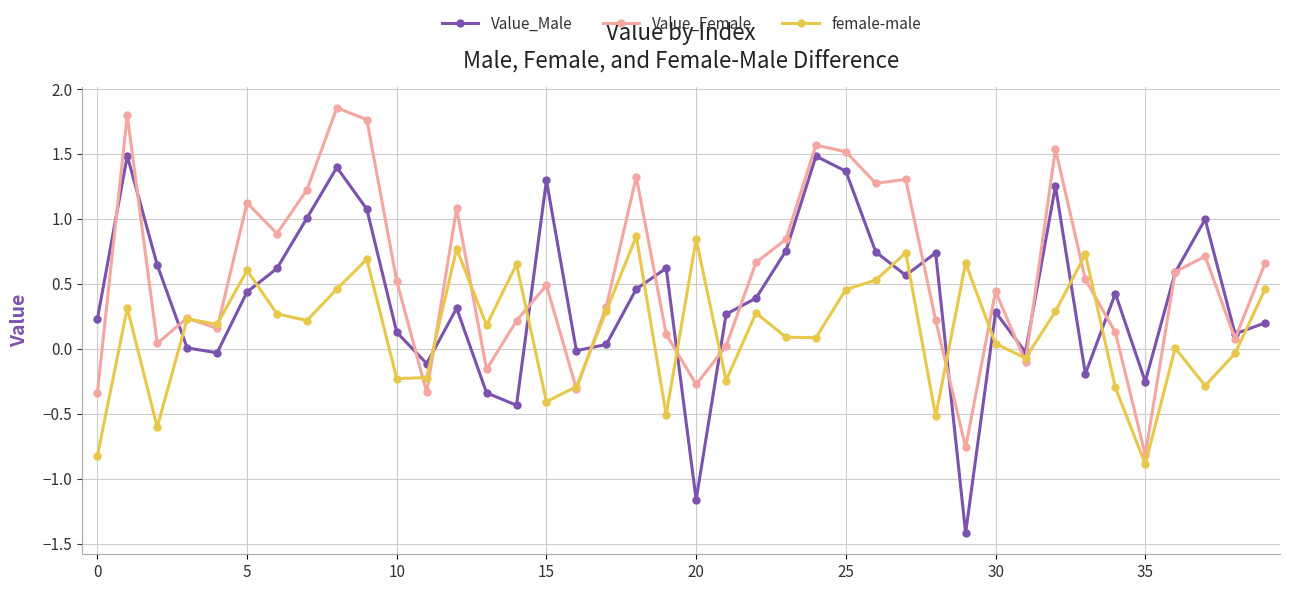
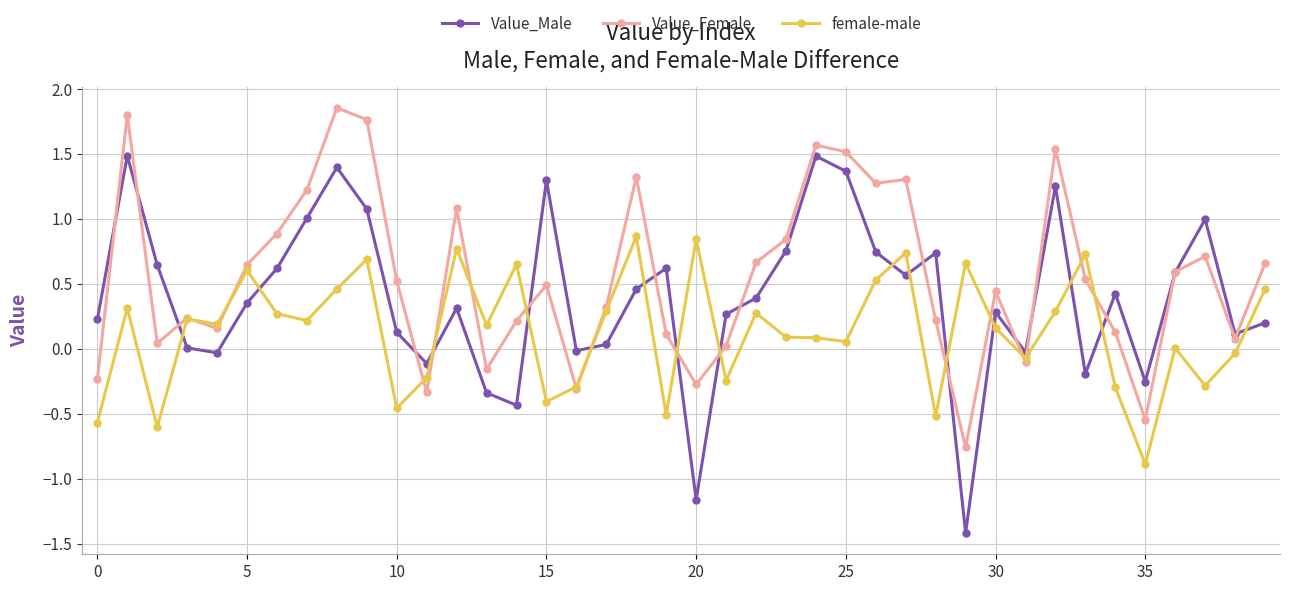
  {
    "Value_Male": {
      "0": 0.23,
-     "5": 0.44,
+     "5": 0.35,
      "10": 0.13,
      "15": 1.30,
      "20": -1.16,
      "25": 1.37,
      "30": 0.28,
      "35": -0.25
    },
    "Value_Female": {
-     "0": -0.34,
-     "5": 1.12,
+     "0": -0.24,
+     "5": 0.65,
      "10": 0.52,
      "15": 0.49,
      "20": -0.27,
      "25": 1.52,
      "30": 0.44,
-     "35": -0.82
+     "35": -0.55
    },
    "female-male": {
-     "0": -0.83,
+     "0": -0.57,
      "5": 0.60,
-     "10": -0.23,
+     "10": -0.46,
      "15": -0.41,
      "20": 0.84,
-     "25": 0.46,
-     "30": 0.04,
+     "25": 0.05,
+     "30": 0.16,
      "35": -0.89
    }
  }
